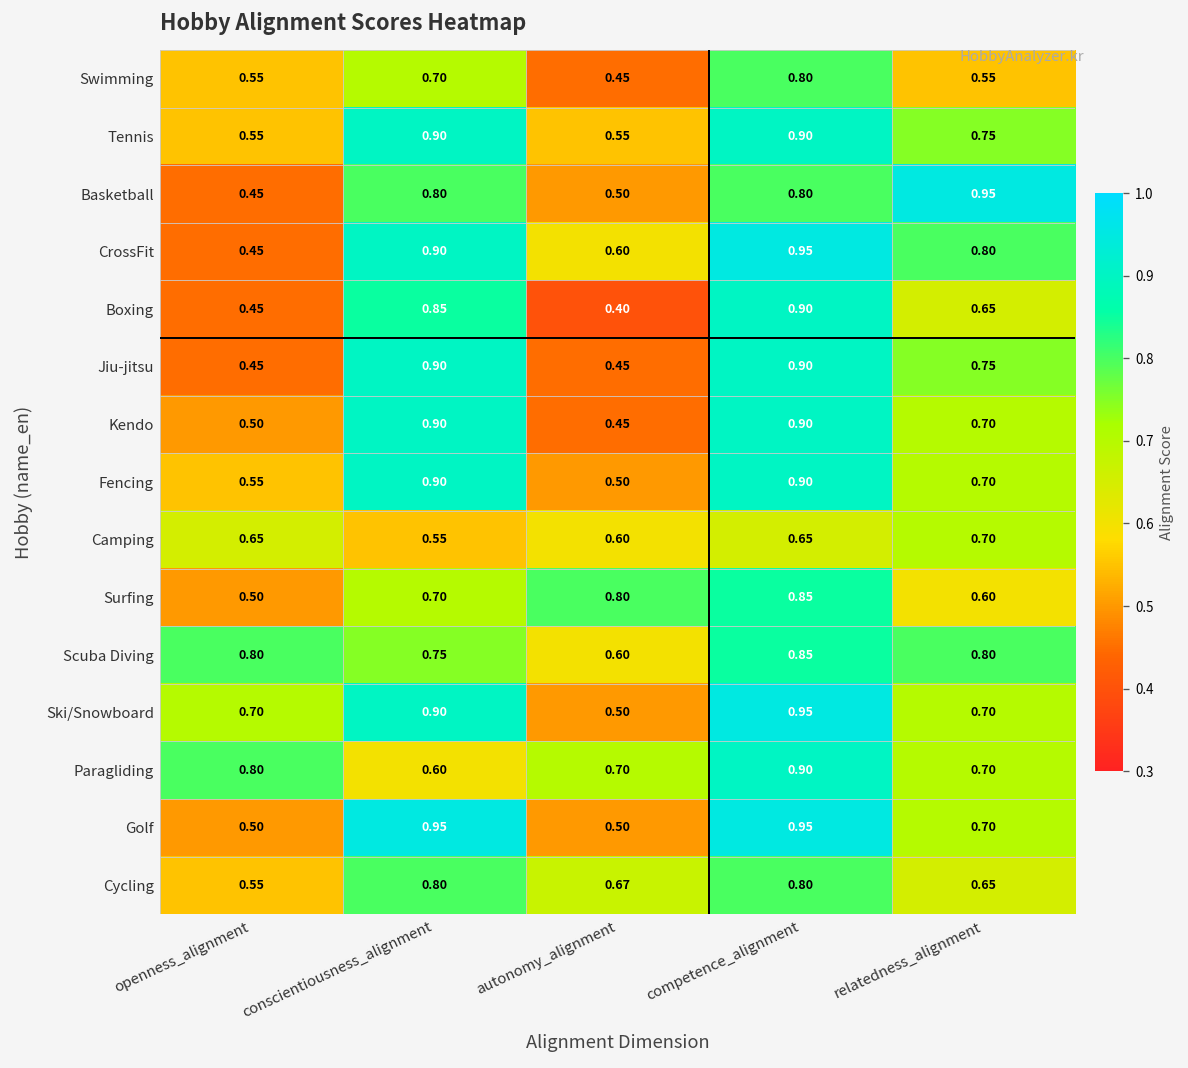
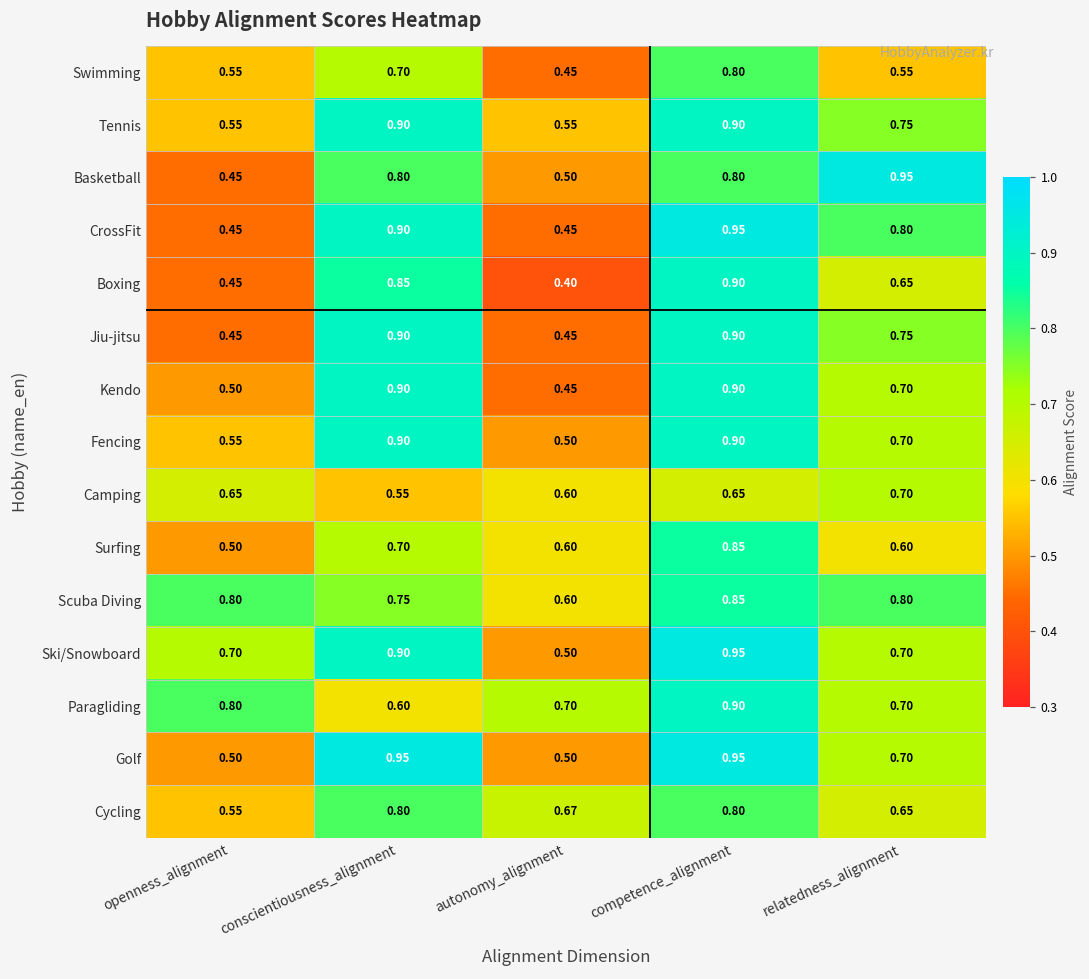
  {
    "Swimming": {
      "openness_alignment": 0.55,
      "conscientiousness_alignment": 0.70,
      "autonomy_alignment": 0.45,
      "competence_alignment": 0.80
    },
    "Tennis": {
      "openness_alignment": 0.55,
      "conscientiousness_alignment": 0.90,
      "autonomy_alignment": 0.55,
      "competence_alignment": 0.90,
      "relatedness_alignment": 0.75
    },
    "Basketball": {
      "openness_alignment": 0.45,
      "conscientiousness_alignment": 0.80,
      "autonomy_alignment": 0.50,
      "competence_alignment": 0.80,
      "relatedness_alignment": 0.95
    },
    "CrossFit": {
      "openness_alignment": 0.45,
      "conscientiousness_alignment": 0.90,
-     "autonomy_alignment": 0.60,
+     "autonomy_alignment": 0.45,
      "competence_alignment": 0.95,
      "relatedness_alignment": 0.80
    },
    "Boxing": {
      "openness_alignment": 0.45,
      "conscientiousness_alignment": 0.85,
      "autonomy_alignment": 0.40,
      "competence_alignment": 0.90,
      "relatedness_alignment": 0.65
    },
    "Jiu-jitsu": {
      "openness_alignment": 0.45,
      "conscientiousness_alignment": 0.90,
      "autonomy_alignment": 0.45,
      "competence_alignment": 0.90,
      "relatedness_alignment": 0.75
    },
    "Kendo": {
      "openness_alignment": 0.50,
      "conscientiousness_alignment": 0.90,
      "autonomy_alignment": 0.45,
      "competence_alignment": 0.90,
      "relatedness_alignment": 0.70
    },
    "Fencing": {
      "openness_alignment": 0.55,
      "conscientiousness_alignment": 0.90,
      "autonomy_alignment": 0.50,
      "competence_alignment": 0.90,
      "relatedness_alignment": 0.70
    },
    "Camping": {
      "openness_alignment": 0.65,
      "conscientiousness_alignment": 0.55,
      "autonomy_alignment": 0.60,
      "competence_alignment": 0.65,
      "relatedness_alignment": 0.70
    },
    "Surfing": {
      "openness_alignment": 0.50,
      "conscientiousness_alignment": 0.70,
-     "autonomy_alignment": 0.80,
+     "autonomy_alignment": 0.60,
      "competence_alignment": 0.85,
      "relatedness_alignment": 0.60
    },
    "Scuba Diving": {
      "openness_alignment": 0.80,
      "conscientiousness_alignment": 0.75,
      "autonomy_alignment": 0.60,
      "competence_alignment": 0.85,
      "relatedness_alignment": 0.80
    },
    "Ski/Snowboard": {
      "openness_alignment": 0.70,
      "conscientiousness_alignment": 0.90,
      "autonomy_alignment": 0.50,
      "competence_alignment": 0.95,
      "relatedness_alignment": 0.70
    },
    "Paragliding": {
      "openness_alignment": 0.80,
      "conscientiousness_alignment": 0.60,
      "autonomy_alignment": 0.70,
      "competence_alignment": 0.90,
      "relatedness_alignment": 0.70
    },
    "Golf": {
      "openness_alignment": 0.50,
      "conscientiousness_alignment": 0.95,
      "autonomy_alignment": 0.50,
      "competence_alignment": 0.95,
      "relatedness_alignment": 0.70
    },
    "Cycling": {
      "openness_alignment": 0.55,
      "conscientiousness_alignment": 0.80,
      "autonomy_alignment": 0.67,
      "competence_alignment": 0.80,
      "relatedness_alignment": 0.65
    }
  }
